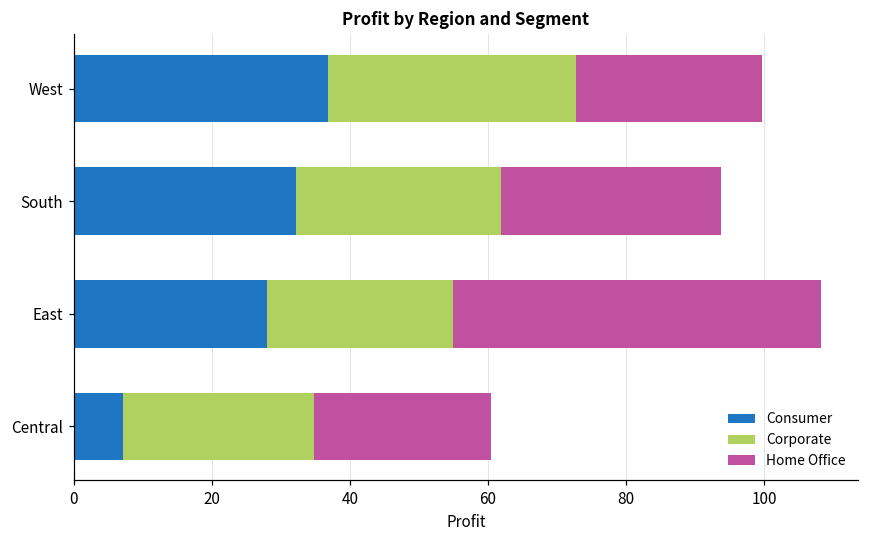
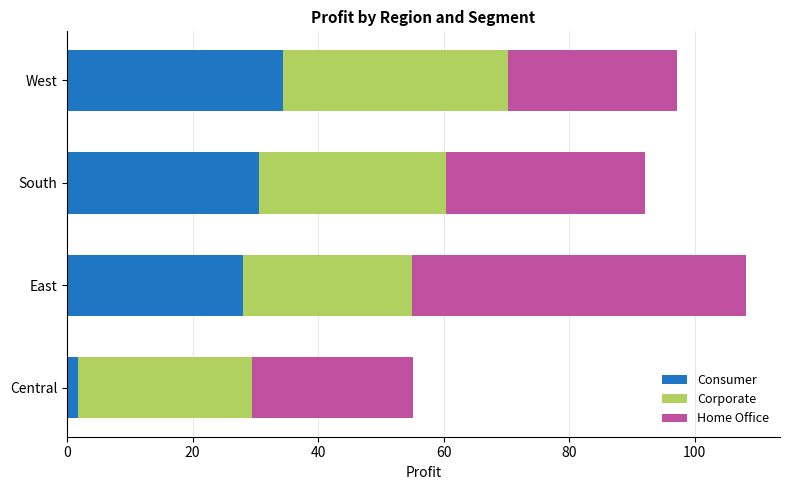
  {
    "Consumer": {
-     "West": 37,
-     "South": 32,
+     "West": 34,
+     "South": 31,
      "East": 28,
-     "Central": 7
+     "Central": 2
    },
    "Corporate": {
      "West": 36,
      "South": 30,
      "East": 27,
      "Central": 28
    },
    "Home Office": {
      "West": 27,
      "South": 32,
      "East": 53,
      "Central": 26
    }
  }
